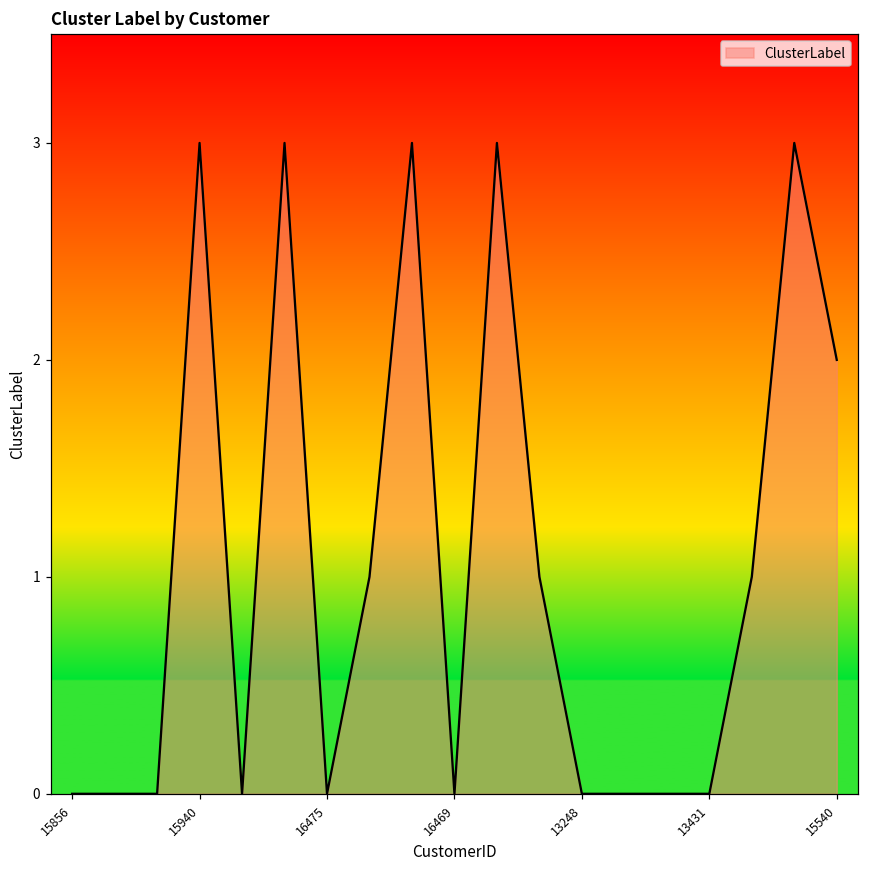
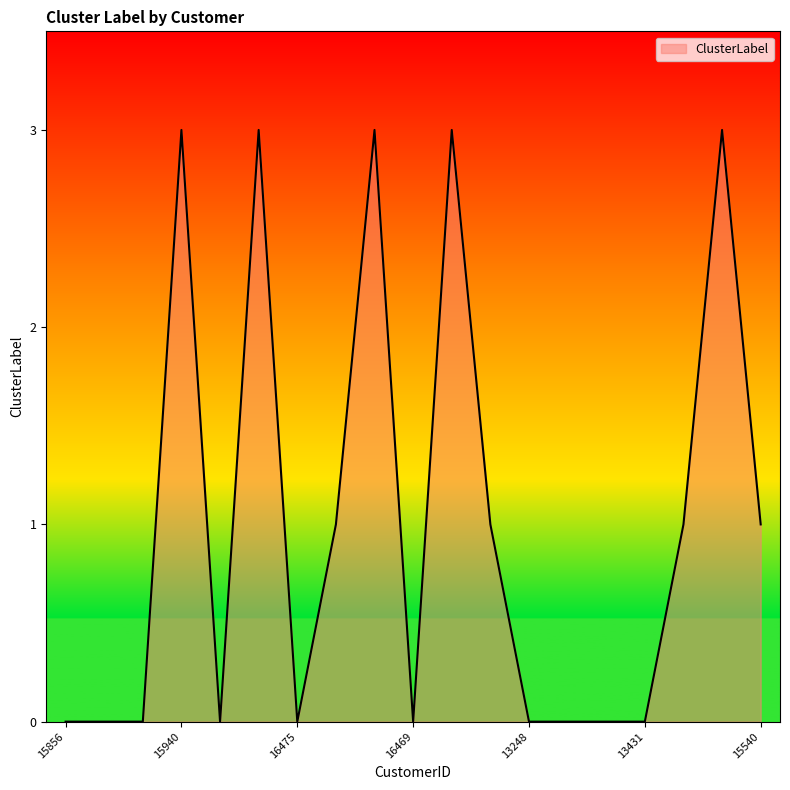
  {
    "15856": 0,
    "15940": 3,
    "16475": 0,
    "16469": 0,
    "13248": 0,
    "13431": 0,
-   "15540": 2
+   "15540": 1
  }
